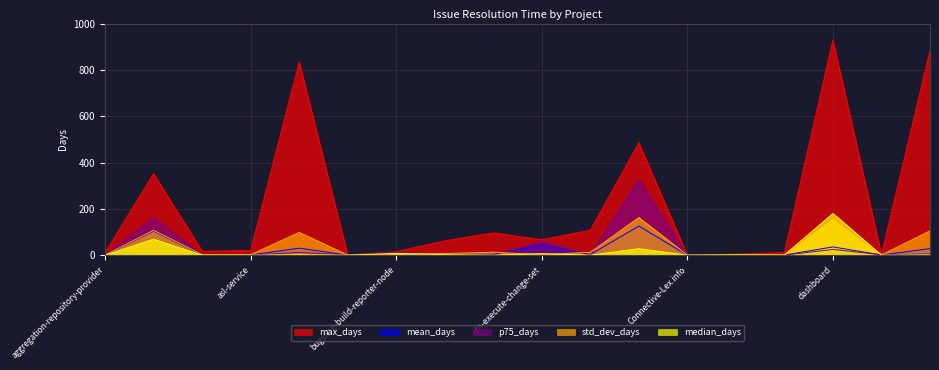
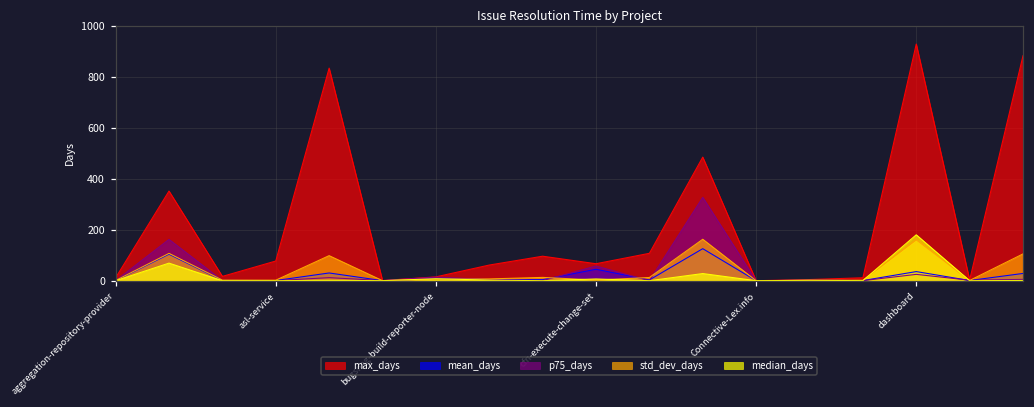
  {
    "max_days": {
-     "asl-service": 20,
+     "asl-service": 80,
      "dashboard": 930
    },
    "mean_days": {
      "cfn-execute-change-set": 40
    },
    "std_dev_days": {
      "dashboard": 160
    },
    "median_days": {
      "dashboard": 180
    }
  }
